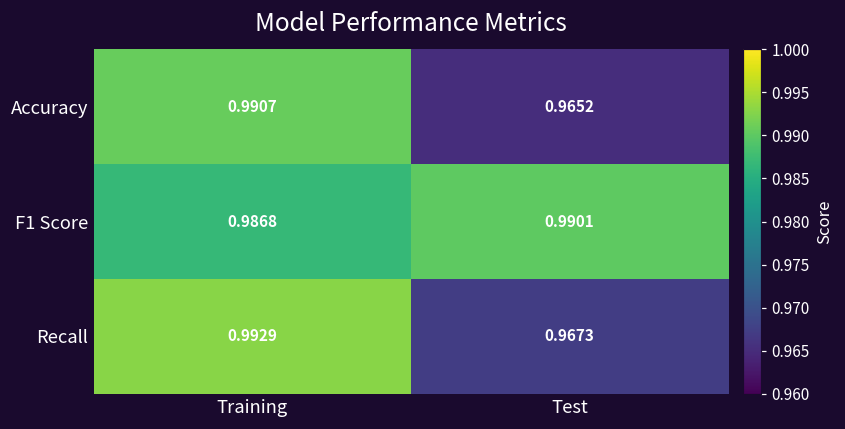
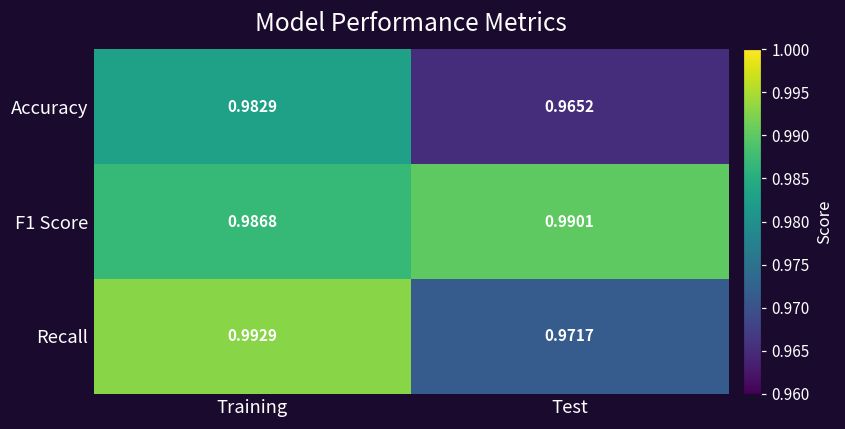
  {
    "Accuracy": {
-     "Training": 0.9907,
+     "Training": 0.9829,
      "Test": 0.9652
    },
    "F1 Score": {
      "Training": 0.9868,
      "Test": 0.9901
    },
    "Recall": {
      "Training": 0.9929,
-     "Test": 0.9673
+     "Test": 0.9717
    }
  }
